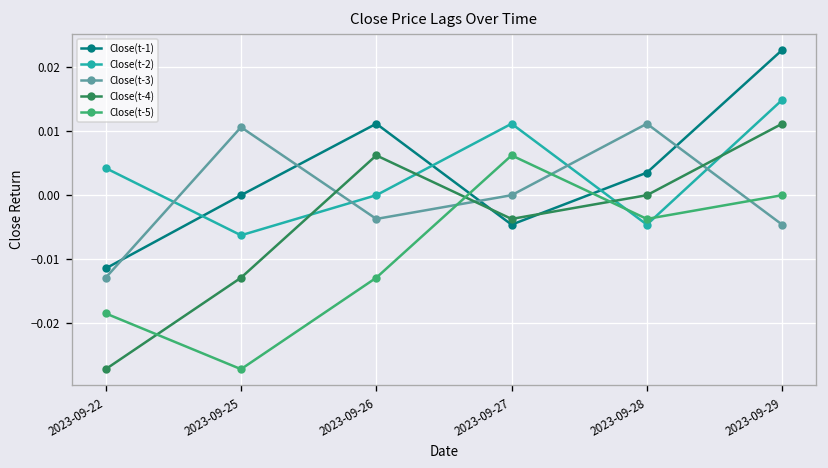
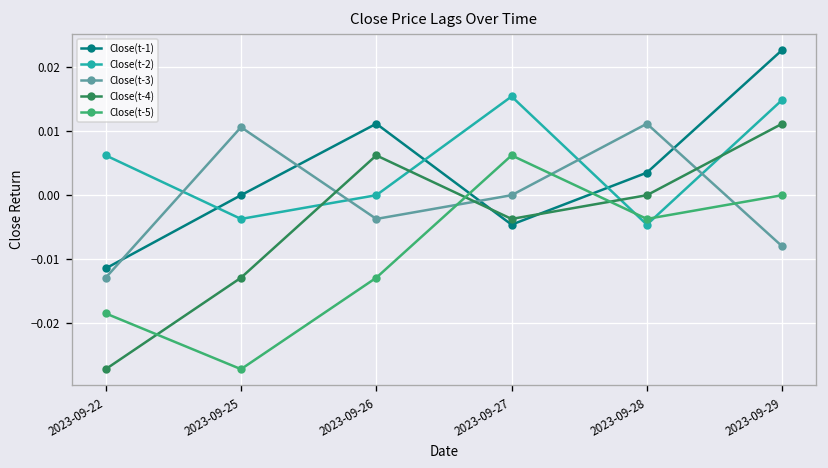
  {
    "Close(t-1)": {
      "2023-09-22": -0.011,
      "2023-09-25": 0.000,
      "2023-09-26": 0.011,
      "2023-09-27": -0.005,
      "2023-09-28": 0.004,
      "2023-09-29": 0.023
    },
    "Close(t-2)": {
-     "2023-09-22": 0.004,
-     "2023-09-25": -0.006,
+     "2023-09-22": 0.006,
+     "2023-09-25": -0.004,
      "2023-09-26": 0.000,
-     "2023-09-27": 0.011,
+     "2023-09-27": 0.015,
      "2023-09-28": -0.005,
      "2023-09-29": 0.015
    },
    "Close(t-3)": {
      "2023-09-22": -0.013,
      "2023-09-25": 0.011,
      "2023-09-26": -0.004,
      "2023-09-27": 0.000,
      "2023-09-28": 0.011,
-     "2023-09-29": -0.005
+     "2023-09-29": -0.008
    }
  }
